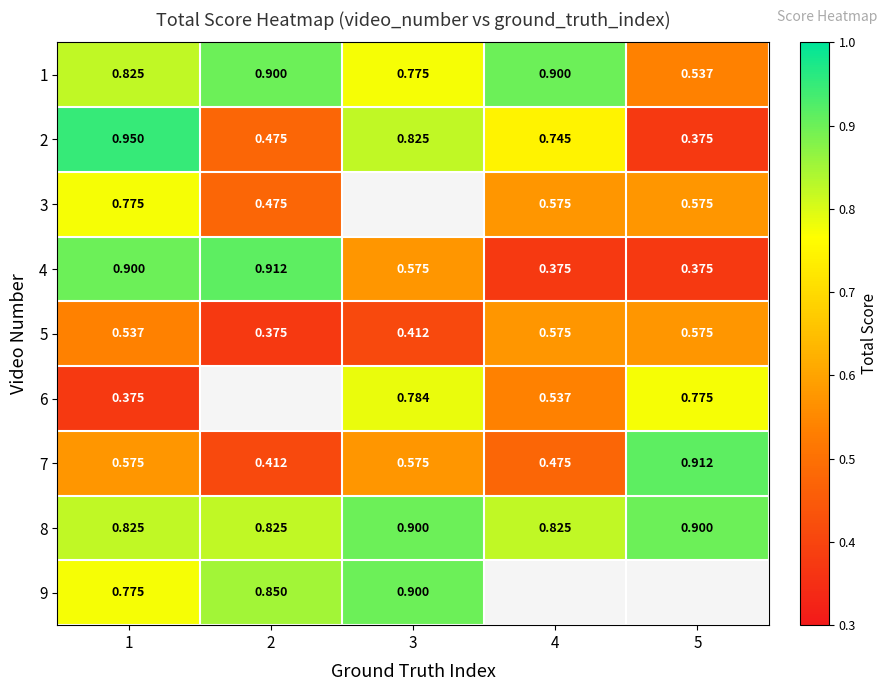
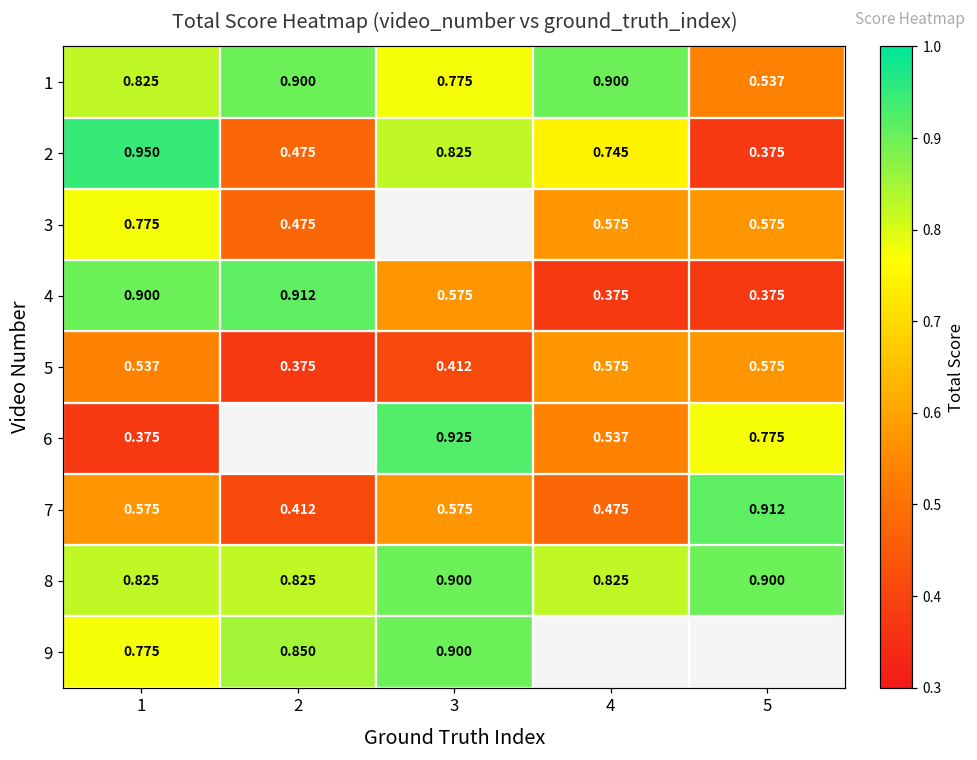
  {
    "1": {
      "1": 0.825,
      "2": 0.900,
      "3": 0.775,
      "4": 0.900,
      "5": 0.537
    },
    "2": {
      "1": 0.950,
      "2": 0.475,
      "3": 0.825,
      "4": 0.745,
      "5": 0.375
    },
    "3": {
      "1": 0.775,
      "2": 0.475,
      "4": 0.575,
      "5": 0.575
    },
    "4": {
      "1": 0.900,
      "2": 0.912,
      "3": 0.575,
      "4": 0.375,
      "5": 0.375
    },
    "5": {
      "1": 0.537,
      "2": 0.375,
      "3": 0.412,
      "4": 0.575,
      "5": 0.575
    },
    "6": {
      "1": 0.375,
-     "3": 0.784,
+     "3": 0.925,
      "4": 0.537,
      "5": 0.775
    },
    "7": {
      "1": 0.575,
      "2": 0.412,
      "3": 0.575,
      "4": 0.475,
      "5": 0.912
    },
    "8": {
      "1": 0.825,
      "2": 0.825,
      "3": 0.900,
      "4": 0.825,
      "5": 0.900
    },
    "9": {
      "1": 0.775,
      "2": 0.850,
      "3": 0.900
    }
  }
